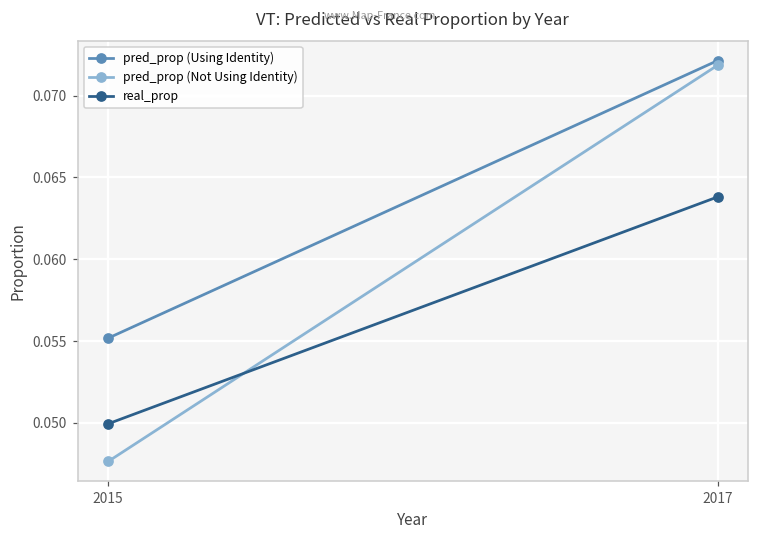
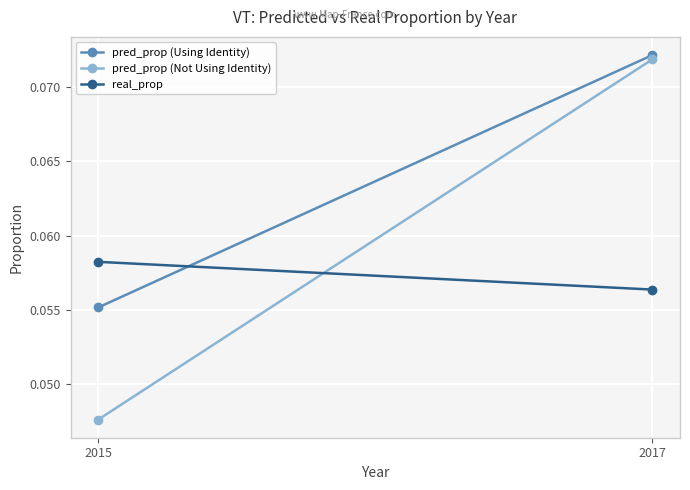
  {
    "pred_prop (Using Identity)": {
      "2015": 0.0552,
      "2017": 0.0721
    },
    "pred_prop (Not Using Identity)": {
      "2015": 0.0476,
      "2017": 0.0719
    },
    "real_prop": {
-     "2015": 0.0499,
-     "2017": 0.0638
+     "2015": 0.0582,
+     "2017": 0.0564
    }
  }
